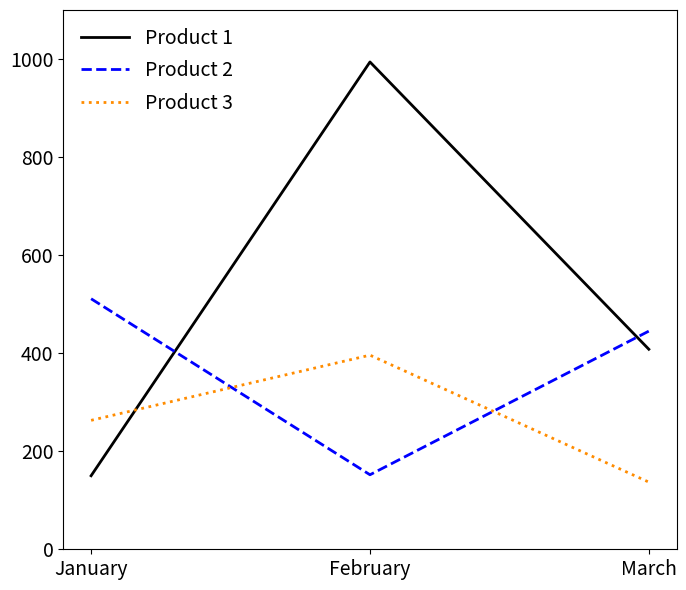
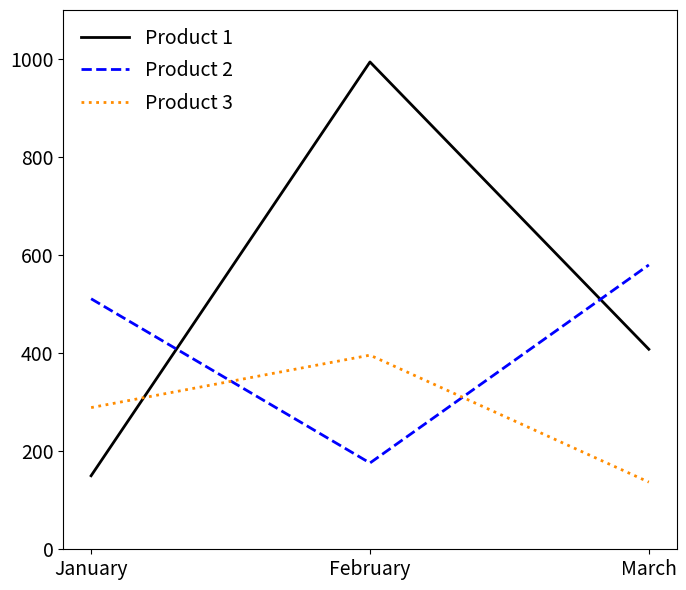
  {
    "Product 1": {
      "January": 150,
      "February": 990,
      "March": 410
    },
    "Product 2": {
      "January": 510,
-     "February": 150,
-     "March": 450
+     "February": 180,
+     "March": 580
    },
    "Product 3": {
-     "January": 260,
+     "January": 290,
      "February": 400,
      "March": 140
    }
  }
